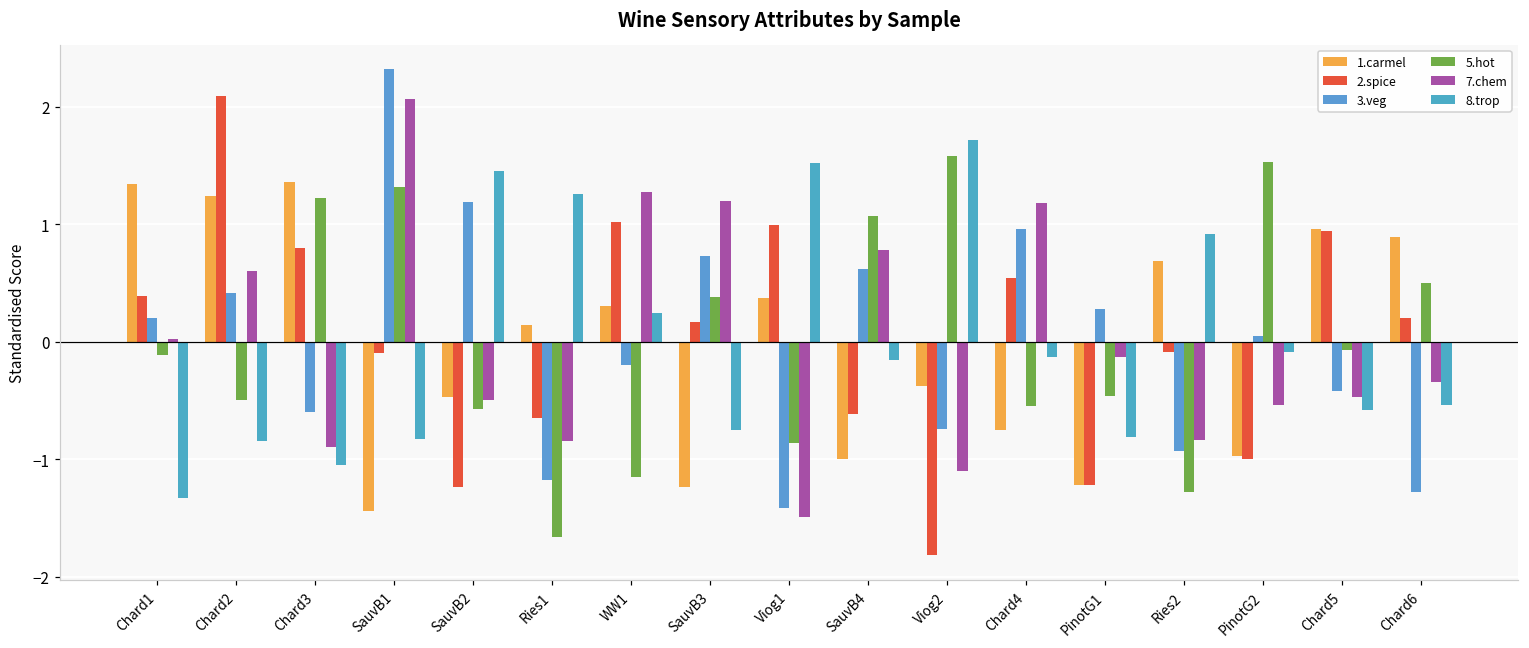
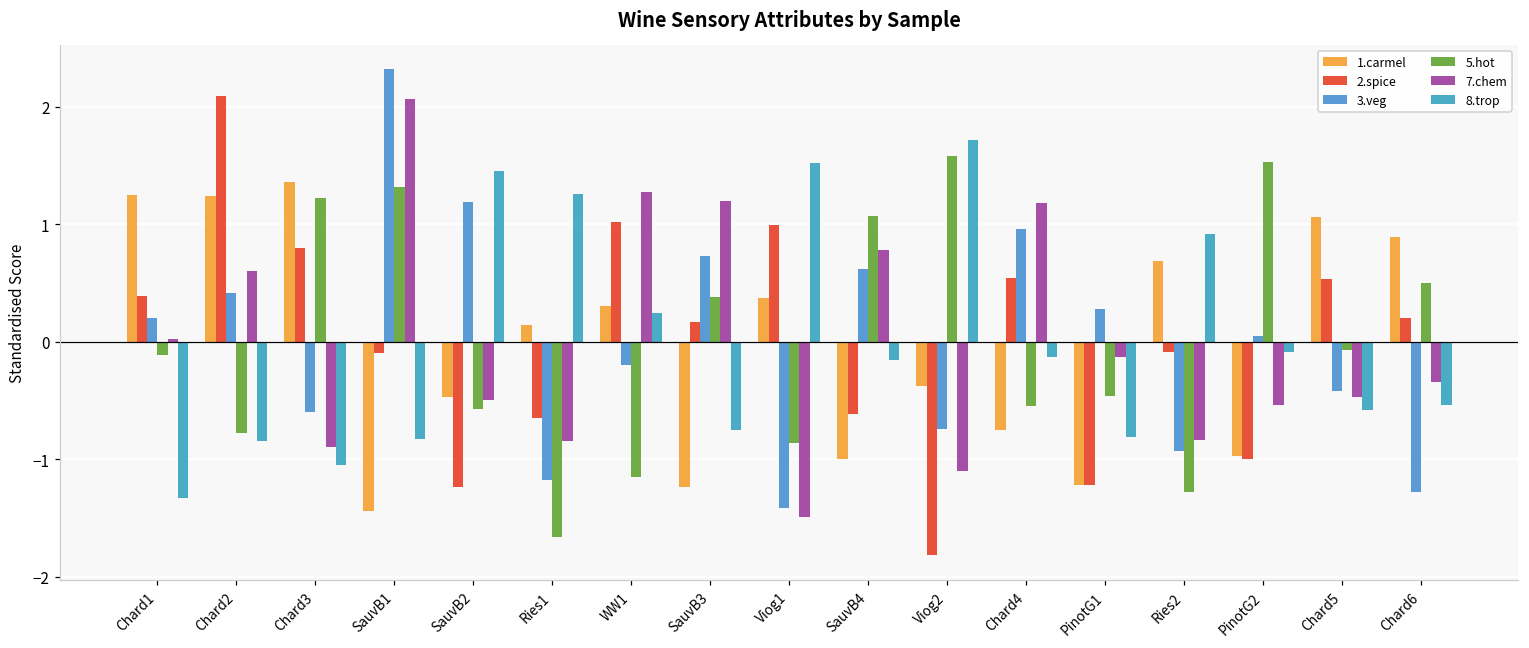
  {
    "1.carmel": {
-     "Chard1": 1.34,
+     "Chard1": 1.25,
      "Chard2": 1.24,
      "Chard3": 1.36,
      "SauvB1": -1.44,
      "SauvB2": -0.47,
      "Ries1": 0.14,
      "WW1": 0.30,
      "SauvB3": -1.24,
      "Viog1": 0.37,
      "SauvB4": -1.00,
      "Viog2": -0.38,
      "Chard4": -0.75,
      "PinotG1": -1.22,
      "Ries2": 0.69,
      "PinotG2": -0.97,
-     "Chard5": 0.96,
+     "Chard5": 1.06,
      "Chard6": 0.89
    },
    "2.spice": {
      "Chard1": 0.39,
      "Chard2": 2.09,
      "Chard3": 0.80,
      "SauvB1": -0.10,
      "SauvB2": -1.24,
      "Ries1": -0.65,
      "WW1": 1.02,
      "SauvB3": 0.17,
      "Viog1": 0.99,
      "SauvB4": -0.62,
      "Viog2": -1.82,
      "Chard4": 0.54,
      "PinotG1": -1.22,
      "Ries2": -0.09,
      "PinotG2": -1.00,
-     "Chard5": 0.94,
+     "Chard5": 0.53,
      "Chard6": 0.20
    },
    "5.hot": {
      "Chard1": -0.11,
-     "Chard2": -0.50,
+     "Chard2": -0.78,
      "Chard3": 1.22,
      "SauvB1": 1.32,
      "SauvB2": -0.57,
      "Ries1": -1.66,
      "WW1": -1.15,
      "SauvB3": 0.38,
      "Viog1": -0.86,
      "SauvB4": 1.07,
      "Viog2": 1.58,
      "Chard4": -0.55,
      "PinotG1": -0.46,
      "Ries2": -1.28,
      "PinotG2": 1.53,
      "Chard5": -0.07,
      "Chard6": 0.50
    },
    "7.chem": {
      "Chard2": 0.60,
      "Chard3": -0.90,
      "SauvB1": 2.07,
      "SauvB2": -0.50,
      "Ries1": -0.85,
      "WW1": 1.27,
      "SauvB3": 1.20,
      "Viog1": -1.49,
      "SauvB4": 0.78,
      "Viog2": -1.10,
      "Chard4": 1.18,
      "PinotG1": -0.13,
      "Ries2": -0.84,
      "PinotG2": -0.54,
      "Chard5": -0.47,
      "Chard6": -0.34
    }
  }
